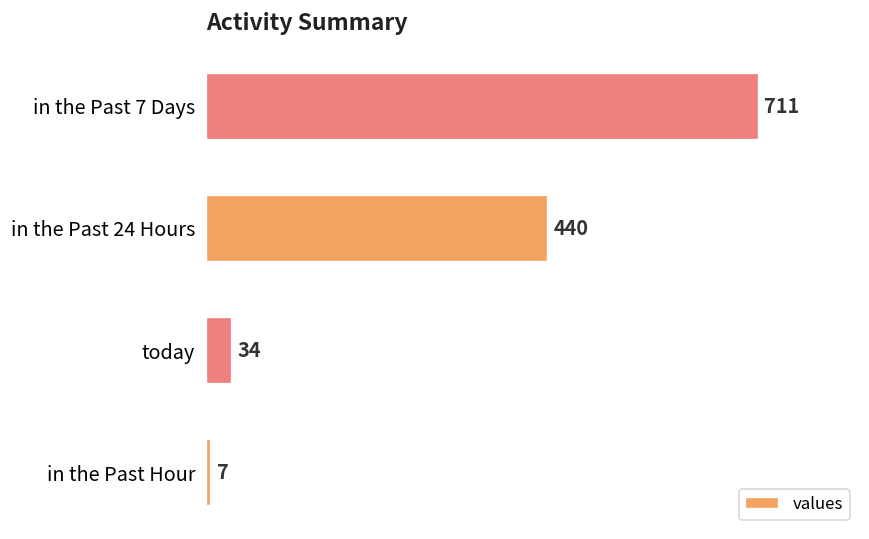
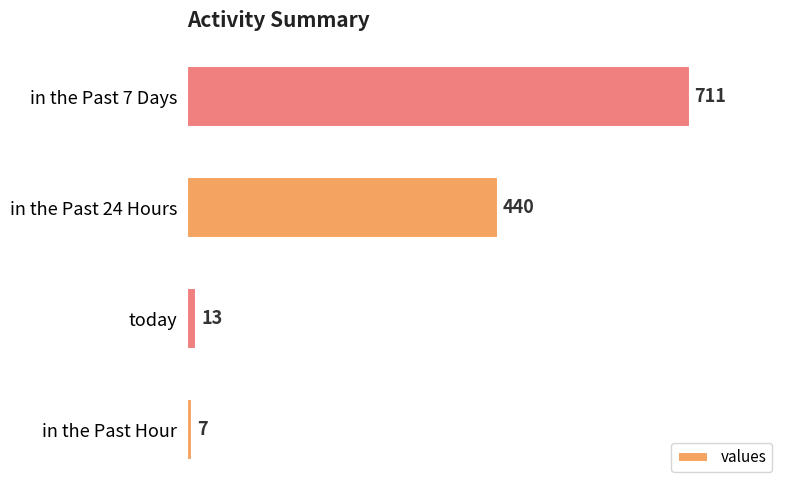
  {
    "in the Past 7 Days": 711,
    "in the Past 24 Hours": 440,
-   "today": 34,
+   "today": 13,
    "in the Past Hour": 7
  }
